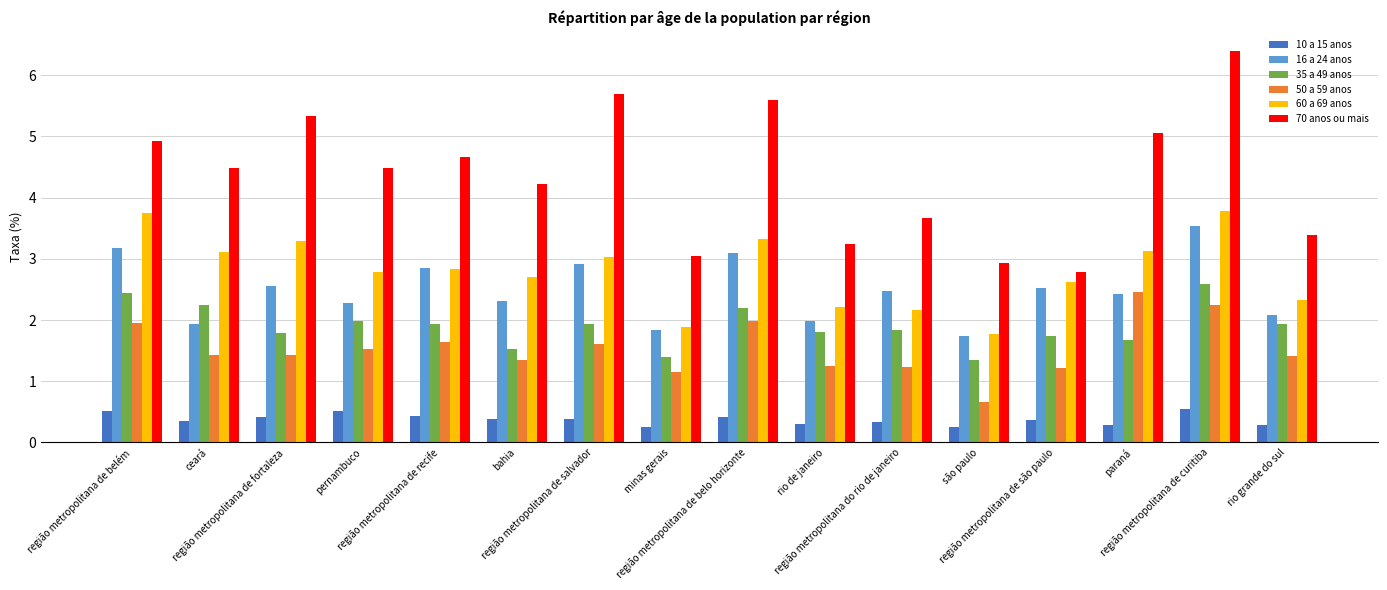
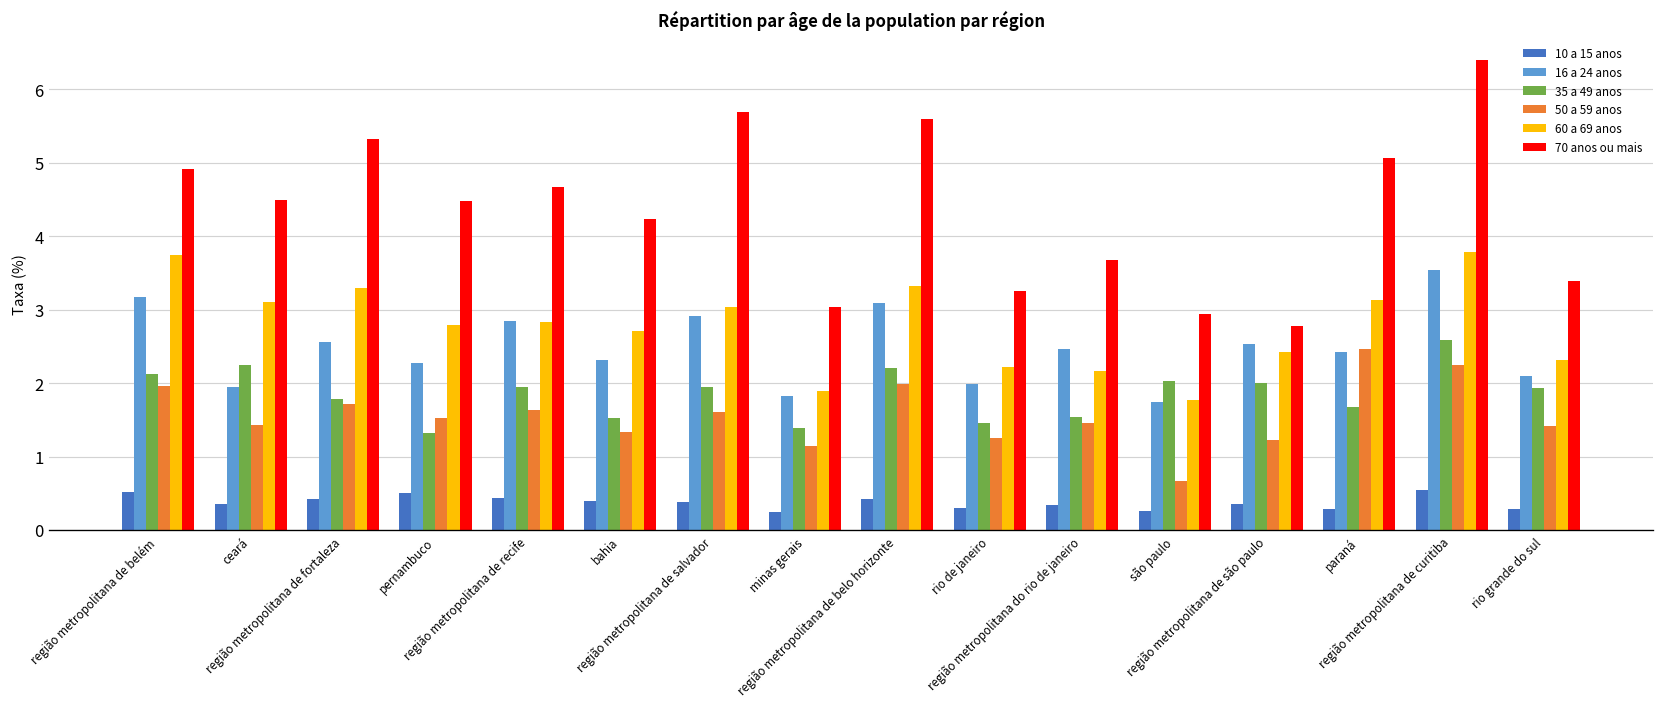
  {
    "35 a 49 anos": {
-     "região metropolitana de belém": 2.4,
+     "região metropolitana de belém": 2.1,
      "ceará": 2.3,
      "região metropolitana de fortaleza": 1.8,
-     "pernambuco": 2.0,
+     "pernambuco": 1.3,
      "região metropolitana de recife": 1.9,
      "bahia": 1.5,
      "região metropolitana de salvador": 1.9,
      "minas gerais": 1.4,
      "região metropolitana de belo horizonte": 2.2,
-     "rio de janeiro": 1.8,
-     "região metropolitana do rio de janeiro": 1.8,
-     "são paulo": 1.4,
-     "região metropolitana de são paulo": 1.7,
+     "rio de janeiro": 1.5,
+     "região metropolitana do rio de janeiro": 1.5,
+     "são paulo": 2.0,
+     "região metropolitana de são paulo": 2.0,
      "paraná": 1.7,
      "região metropolitana de curitiba": 2.6,
      "rio grande do sul": 1.9
    },
    "50 a 59 anos": {
      "região metropolitana de belém": 2.0,
      "ceará": 1.4,
-     "região metropolitana de fortaleza": 1.4,
+     "região metropolitana de fortaleza": 1.7,
      "pernambuco": 1.5,
      "região metropolitana de recife": 1.6,
      "bahia": 1.3,
      "região metropolitana de salvador": 1.6,
      "minas gerais": 1.2,
      "região metropolitana de belo horizonte": 2.0,
      "rio de janeiro": 1.3,
-     "região metropolitana do rio de janeiro": 1.2,
+     "região metropolitana do rio de janeiro": 1.5,
      "são paulo": 0.7,
      "região metropolitana de são paulo": 1.2,
      "paraná": 2.5,
      "região metropolitana de curitiba": 2.3,
      "rio grande do sul": 1.4
    },
    "60 a 69 anos": {
      "região metropolitana de belém": 3.8,
      "ceará": 3.1,
      "região metropolitana de fortaleza": 3.3,
      "pernambuco": 2.8,
      "região metropolitana de recife": 2.8,
      "bahia": 2.7,
      "região metropolitana de salvador": 3.0,
      "minas gerais": 1.9,
      "região metropolitana de belo horizonte": 3.3,
      "rio de janeiro": 2.2,
      "região metropolitana do rio de janeiro": 2.2,
      "são paulo": 1.8,
-     "região metropolitana de são paulo": 2.6,
+     "região metropolitana de são paulo": 2.4,
      "paraná": 3.1,
      "região metropolitana de curitiba": 3.8,
      "rio grande do sul": 2.3
    },
    "70 anos ou mais": {
      "região metropolitana de belém": 4.9,
      "ceará": 4.5,
      "região metropolitana de fortaleza": 5.3,
      "pernambuco": 4.5,
      "região metropolitana de recife": 4.7,
      "bahia": 4.2,
      "região metropolitana de salvador": 5.7,
      "minas gerais": 3.0,
      "região metropolitana de belo horizonte": 5.6,
      "rio de janeiro": 3.3,
      "região metropolitana do rio de janeiro": 3.7,
      "são paulo": 2.9,
      "região metropolitana de são paulo": 2.8,
      "paraná": 5.1,
      "região metropolitana de curitiba": 6.4,
      "rio grande do sul": 3.4
    }
  }
